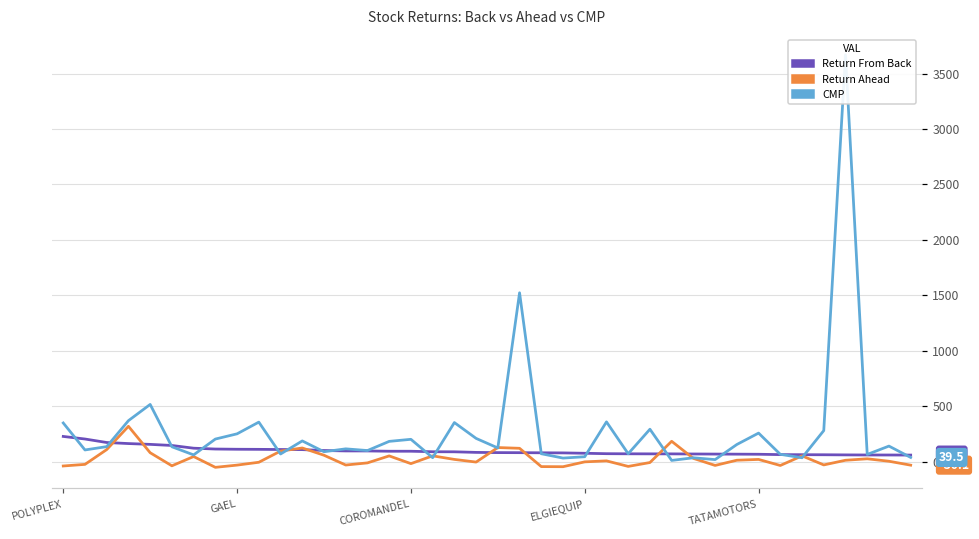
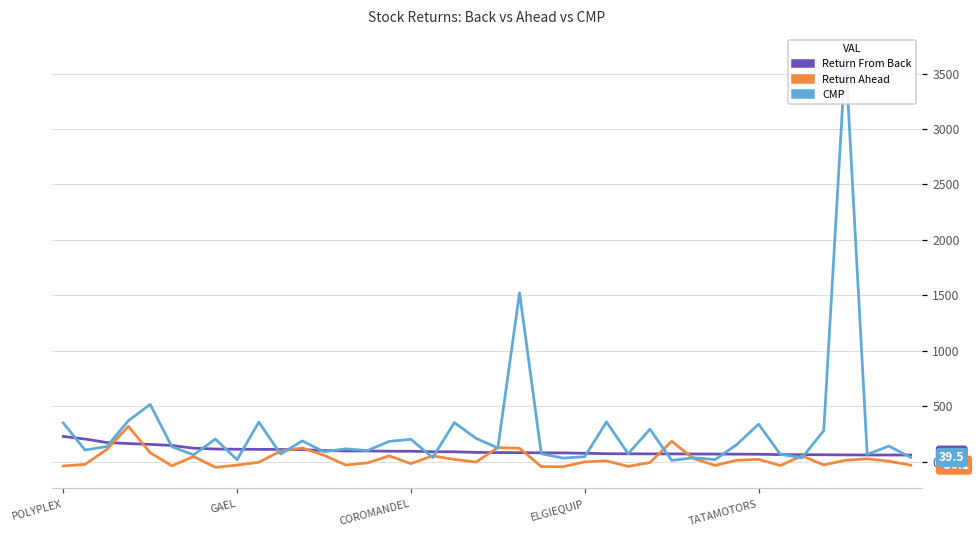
  {
    "CMP": {
      "POLYPLEX": 350,
-     "GAEL": 250,
+     "GAEL": 20,
      "COROMANDEL": 200,
      "ELGIEQUIP": 50,
-     "TATAMOTORS": 260
+     "TATAMOTORS": 340
    }
  }
